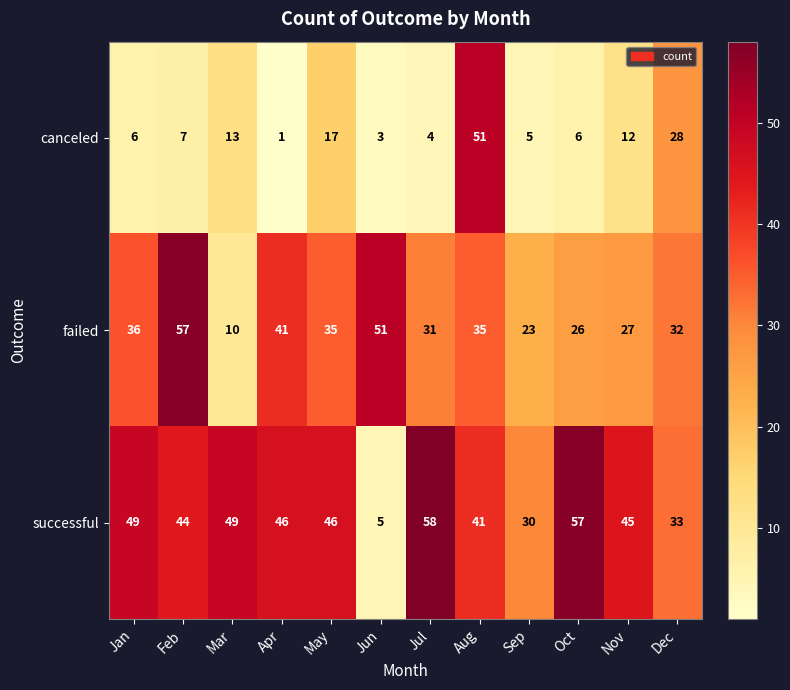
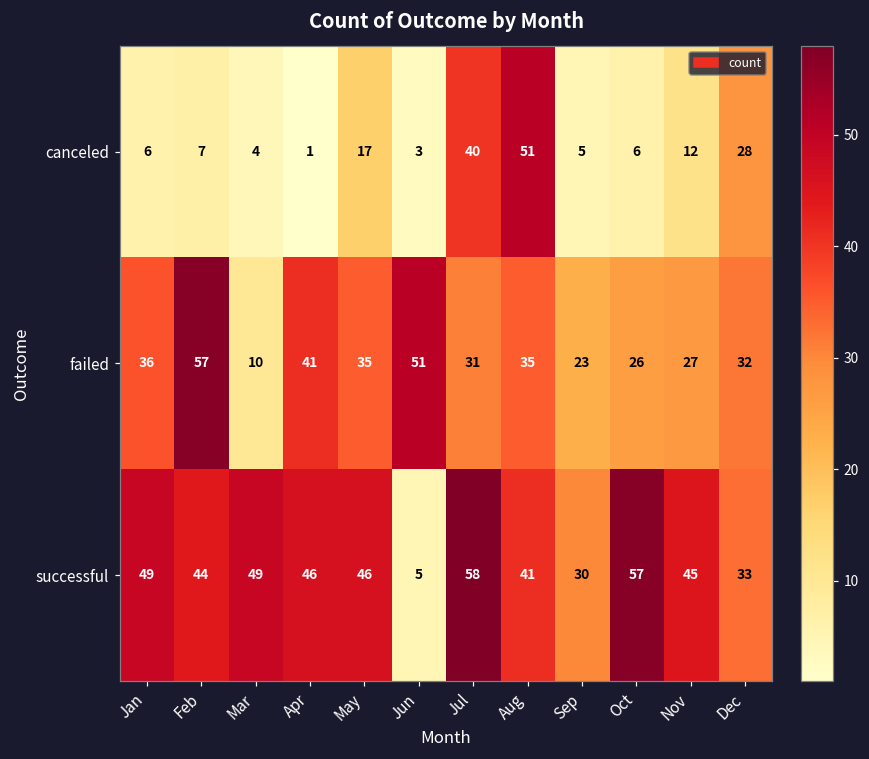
  {
    "canceled": {
      "Jan": 6,
      "Feb": 7,
-     "Mar": 13,
+     "Mar": 4,
      "Apr": 1,
      "May": 17,
      "Jun": 3,
-     "Jul": 4,
+     "Jul": 40,
      "Aug": 51,
      "Sep": 5,
      "Oct": 6,
      "Nov": 12,
      "Dec": 28
    },
    "failed": {
      "Jan": 36,
      "Feb": 57,
      "Mar": 10,
      "Apr": 41,
      "May": 35,
      "Jun": 51,
      "Jul": 31,
      "Aug": 35,
      "Sep": 23,
      "Oct": 26,
      "Nov": 27,
      "Dec": 32
    },
    "successful": {
      "Jan": 49,
      "Feb": 44,
      "Mar": 49,
      "Apr": 46,
      "May": 46,
      "Jun": 5,
      "Jul": 58,
      "Aug": 41,
      "Sep": 30,
      "Oct": 57,
      "Nov": 45,
      "Dec": 33
    }
  }
